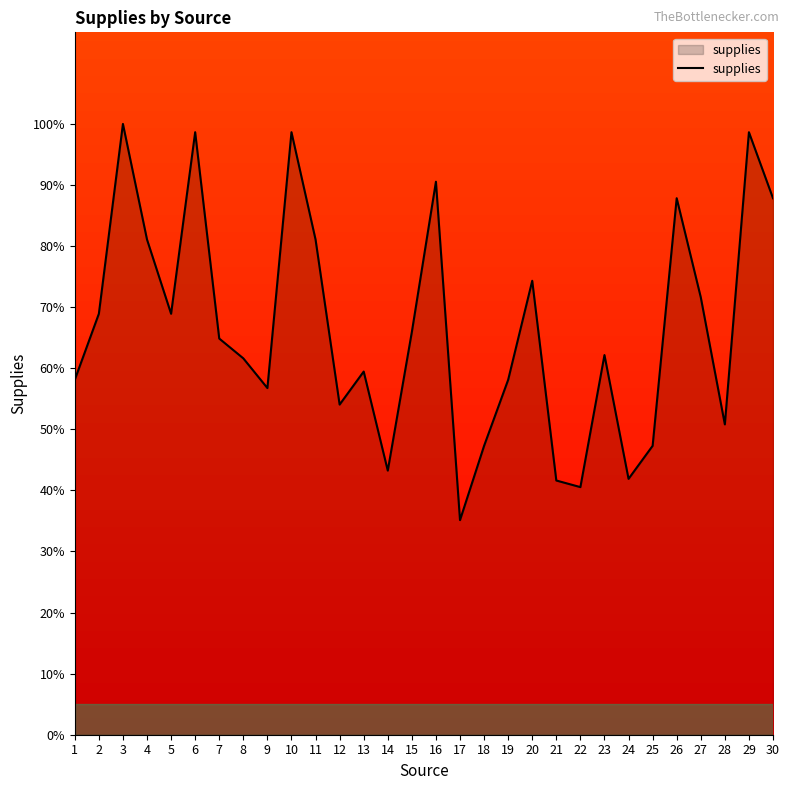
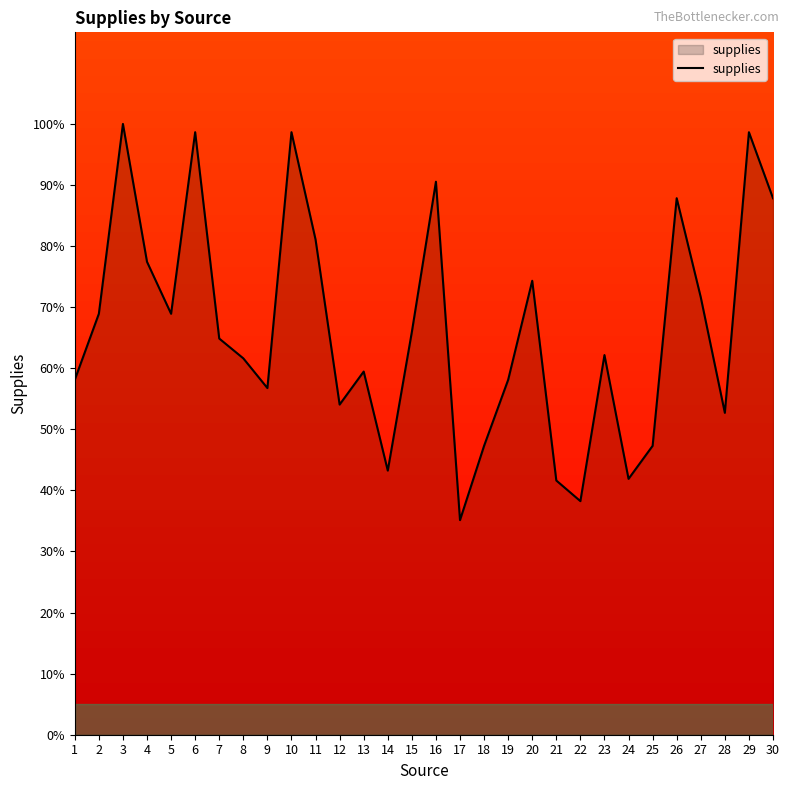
  {
    "1": "58%",
    "2": "69%",
    "3": "100%",
-   "4": "81%",
+   "4": "77%",
    "5": "69%",
    "6": "99%",
    "7": "65%",
    "8": "62%",
    "9": "57%",
    "10": "99%",
    "11": "81%",
    "12": "54%",
    "13": "59%",
    "14": "43%",
    "15": "66%",
    "16": "91%",
    "17": "35%",
    "18": "47%",
    "19": "58%",
    "20": "74%",
    "21": "42%",
-   "22": "41%",
+   "22": "38%",
    "23": "62%",
    "24": "42%",
    "25": "47%",
    "26": "88%",
    "27": "72%",
-   "28": "51%",
+   "28": "53%",
    "29": "99%",
    "30": "88%"
  }
